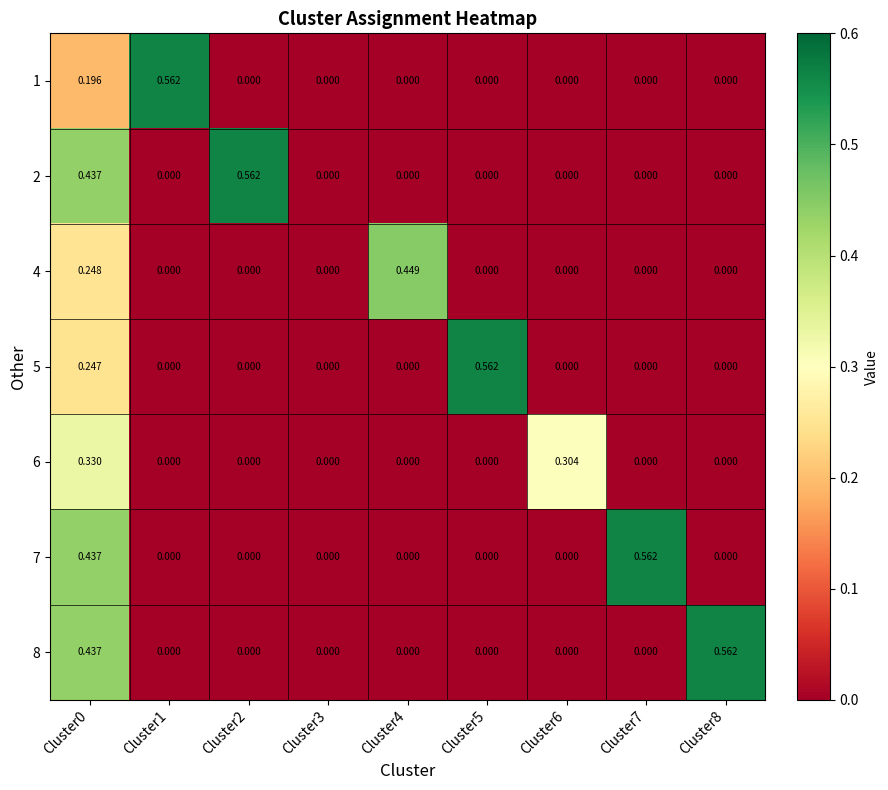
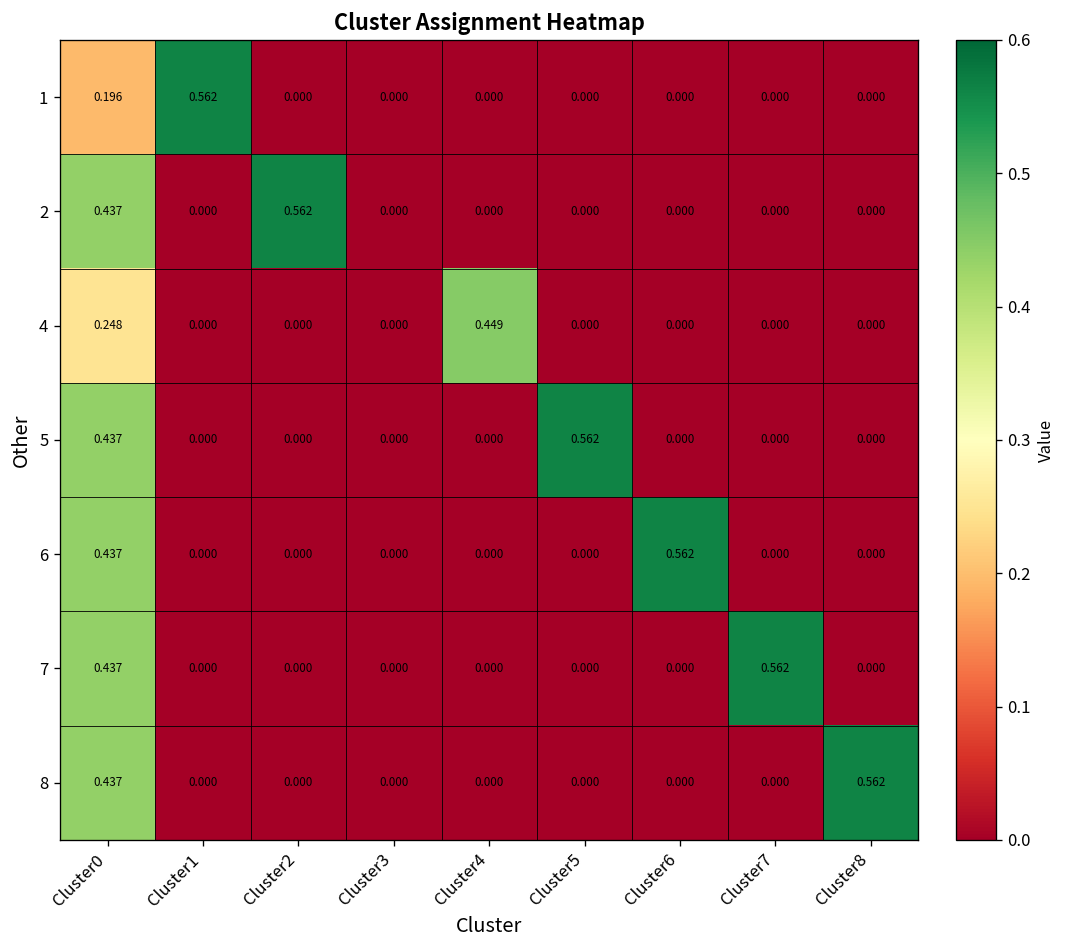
  {
    "1": {
      "Cluster0": 0.196,
      "Cluster1": 0.562,
      "Cluster2": 0.000,
      "Cluster3": 0.000,
      "Cluster4": 0.000,
      "Cluster5": 0.000,
      "Cluster6": 0.000,
      "Cluster7": 0.000,
      "Cluster8": 0.000
    },
    "2": {
      "Cluster0": 0.437,
      "Cluster1": 0.000,
      "Cluster2": 0.562,
      "Cluster3": 0.000,
      "Cluster4": 0.000,
      "Cluster5": 0.000,
      "Cluster6": 0.000,
      "Cluster7": 0.000,
      "Cluster8": 0.000
    },
    "4": {
      "Cluster0": 0.248,
      "Cluster1": 0.000,
      "Cluster2": 0.000,
      "Cluster3": 0.000,
      "Cluster4": 0.449,
      "Cluster5": 0.000,
      "Cluster6": 0.000,
      "Cluster7": 0.000,
      "Cluster8": 0.000
    },
    "5": {
-     "Cluster0": 0.247,
+     "Cluster0": 0.437,
      "Cluster1": 0.000,
      "Cluster2": 0.000,
      "Cluster3": 0.000,
      "Cluster4": 0.000,
      "Cluster5": 0.562,
      "Cluster6": 0.000,
      "Cluster7": 0.000,
      "Cluster8": 0.000
    },
    "6": {
-     "Cluster0": 0.330,
+     "Cluster0": 0.437,
      "Cluster1": 0.000,
      "Cluster2": 0.000,
      "Cluster3": 0.000,
      "Cluster4": 0.000,
      "Cluster5": 0.000,
-     "Cluster6": 0.304,
+     "Cluster6": 0.562,
      "Cluster7": 0.000,
      "Cluster8": 0.000
    },
    "7": {
      "Cluster0": 0.437,
      "Cluster1": 0.000,
      "Cluster2": 0.000,
      "Cluster3": 0.000,
      "Cluster4": 0.000,
      "Cluster5": 0.000,
      "Cluster6": 0.000,
      "Cluster7": 0.562,
      "Cluster8": 0.000
    },
    "8": {
      "Cluster0": 0.437,
      "Cluster1": 0.000,
      "Cluster2": 0.000,
      "Cluster3": 0.000,
      "Cluster4": 0.000,
      "Cluster5": 0.000,
      "Cluster6": 0.000,
      "Cluster7": 0.000,
      "Cluster8": 0.562
    }
  }
